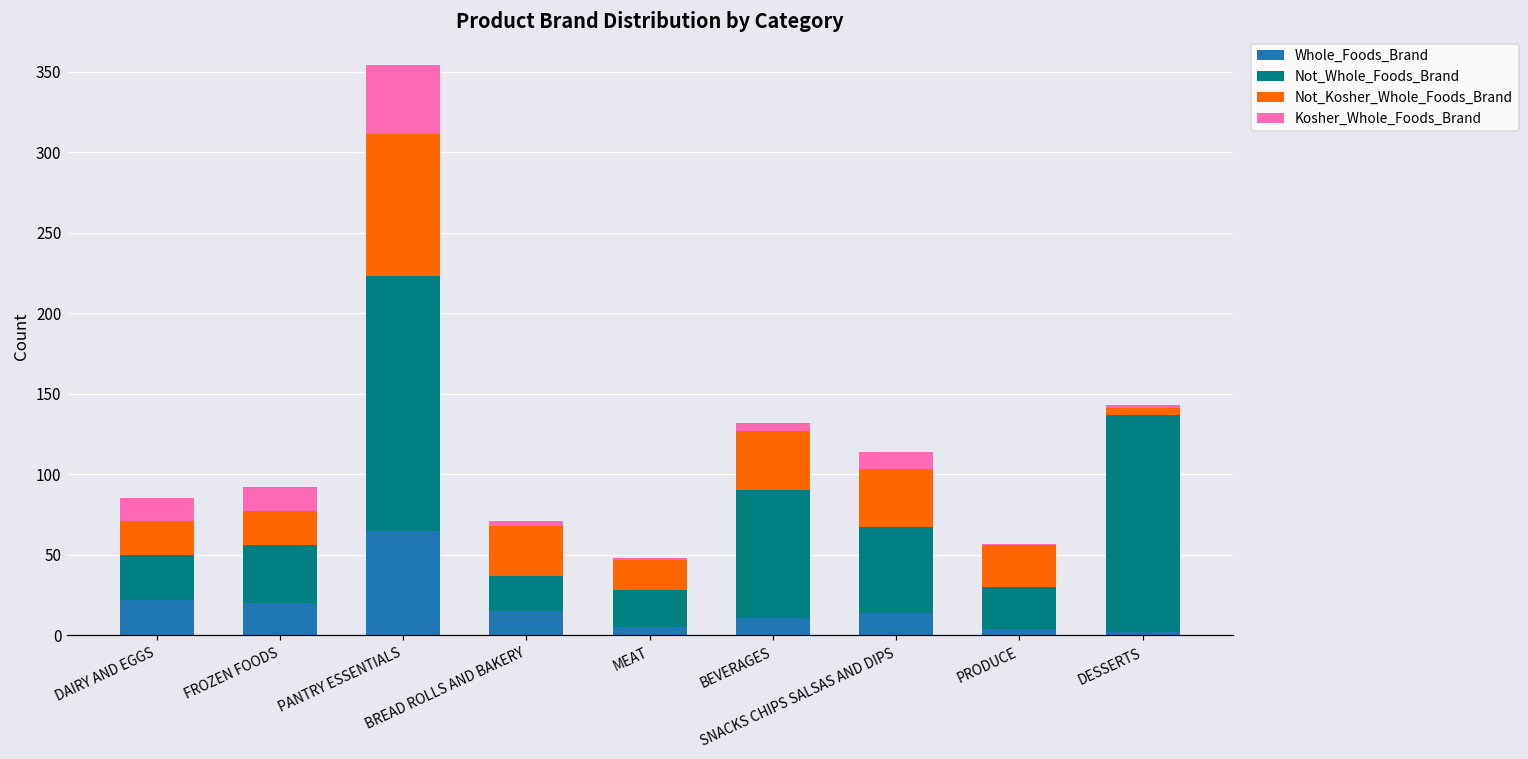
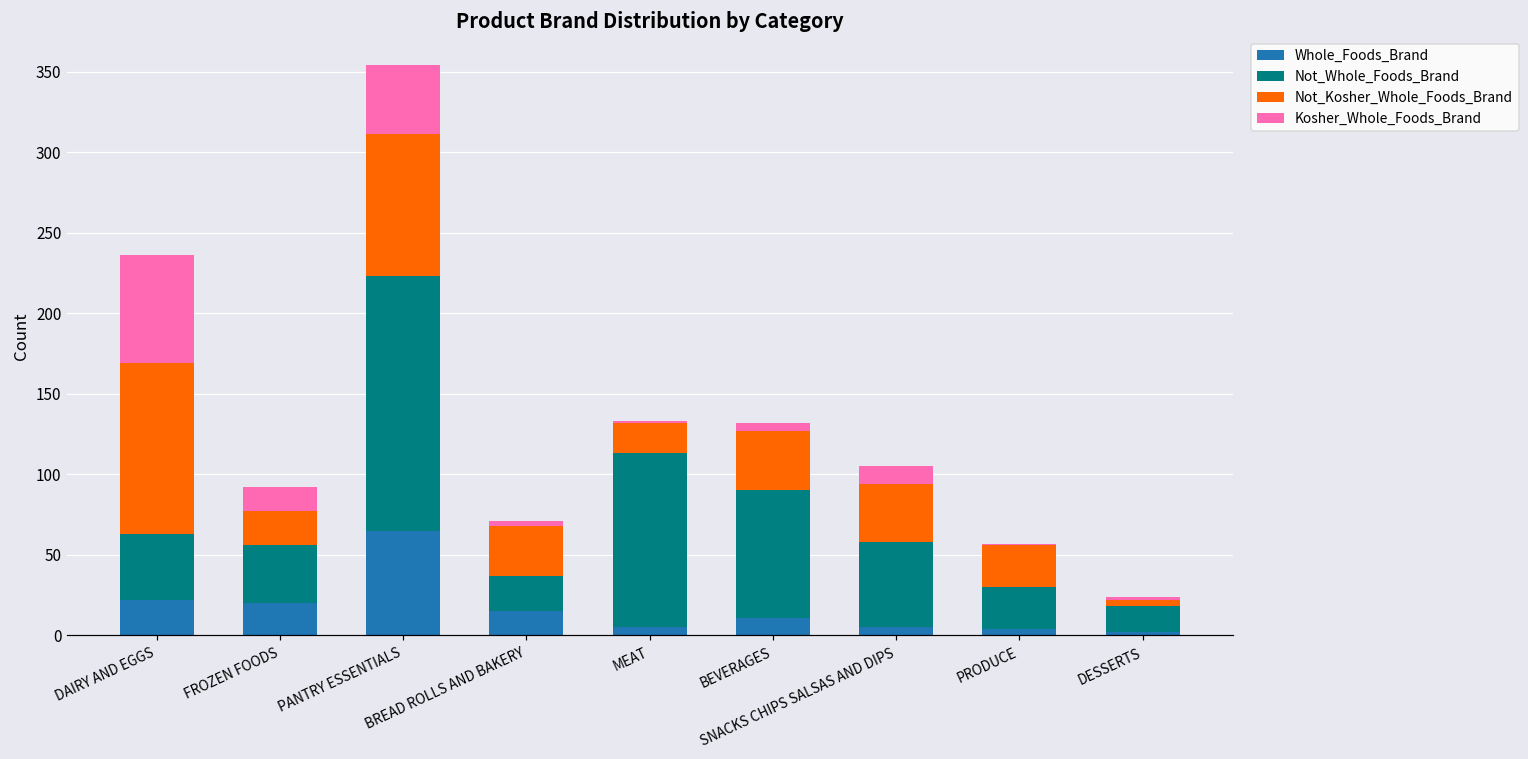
  {
    "Whole_Foods_Brand": {
      "DAIRY AND EGGS": 22,
      "FROZEN FOODS": 20,
      "PANTRY ESSENTIALS": 65,
      "BREAD ROLLS AND BAKERY": 15,
      "MEAT": 5,
      "BEVERAGES": 11,
-     "SNACKS CHIPS SALSAS AND DIPS": 14,
+     "SNACKS CHIPS SALSAS AND DIPS": 5,
      "PRODUCE": 4,
      "DESSERTS": 2
    },
    "Not_Whole_Foods_Brand": {
-     "DAIRY AND EGGS": 28,
+     "DAIRY AND EGGS": 41,
      "FROZEN FOODS": 36,
      "PANTRY ESSENTIALS": 158,
      "BREAD ROLLS AND BAKERY": 22,
-     "MEAT": 23,
+     "MEAT": 108,
      "BEVERAGES": 79,
      "SNACKS CHIPS SALSAS AND DIPS": 53,
      "PRODUCE": 26,
-     "DESSERTS": 135
+     "DESSERTS": 16
    },
    "Not_Kosher_Whole_Foods_Brand": {
-     "DAIRY AND EGGS": 21,
+     "DAIRY AND EGGS": 106,
      "FROZEN FOODS": 21,
      "PANTRY ESSENTIALS": 88,
      "BREAD ROLLS AND BAKERY": 31,
      "MEAT": 19,
      "BEVERAGES": 37,
      "SNACKS CHIPS SALSAS AND DIPS": 36,
      "PRODUCE": 26,
      "DESSERTS": 4
    },
    "Kosher_Whole_Foods_Brand": {
-     "DAIRY AND EGGS": 14,
+     "DAIRY AND EGGS": 67,
      "FROZEN FOODS": 15,
      "PANTRY ESSENTIALS": 43,
      "BREAD ROLLS AND BAKERY": 3,
      "BEVERAGES": 5,
      "SNACKS CHIPS SALSAS AND DIPS": 11,
      "DESSERTS": 2
    }
  }
